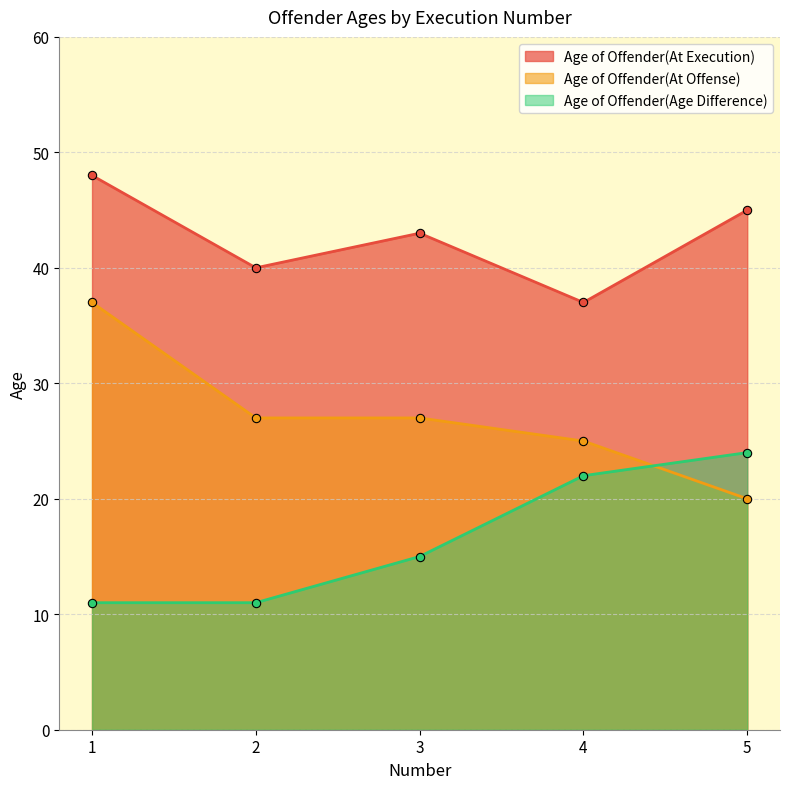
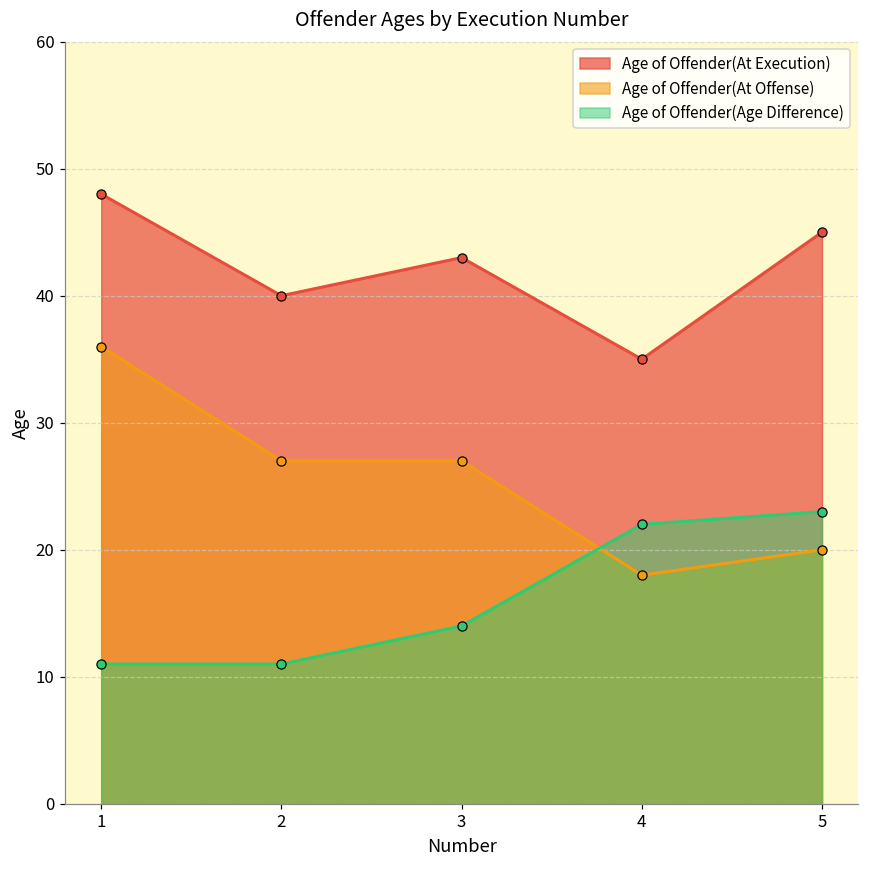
  {
    "Age of Offender(At Execution)": {
      "1": 48,
      "2": 40,
      "3": 43,
-     "4": 37,
+     "4": 35,
      "5": 45
    },
    "Age of Offender(At Offense)": {
-     "1": 37,
+     "1": 36,
      "2": 27,
      "3": 27,
-     "4": 25,
+     "4": 18,
      "5": 20
    },
    "Age of Offender(Age Difference)": {
      "1": 11,
      "2": 11,
-     "3": 15,
+     "3": 14,
      "4": 22,
-     "5": 24
+     "5": 23
    }
  }
